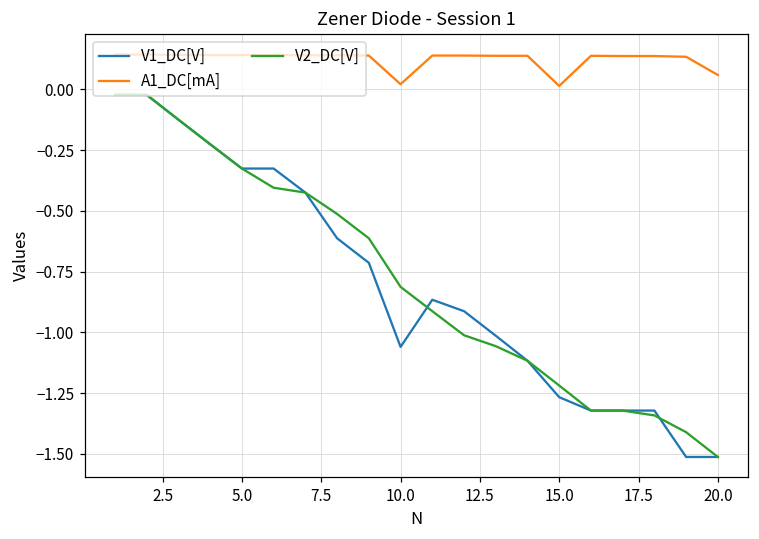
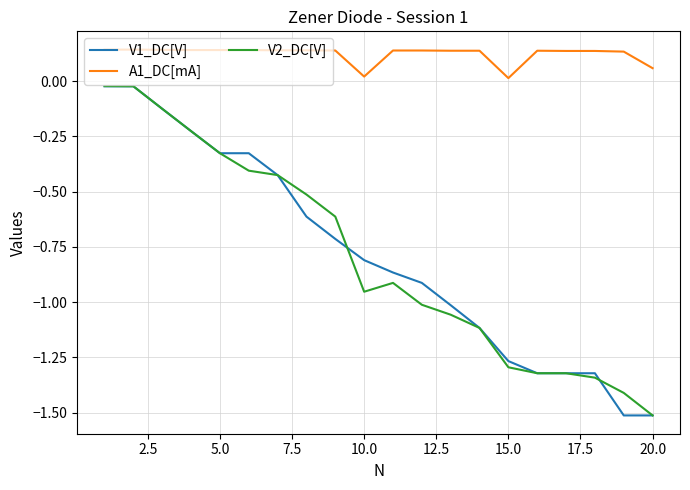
  {
    "V1_DC[V]": {
-     "10.0": -1.06,
+     "10.0": -0.81,
      "15.0": -1.27
    },
    "A1_DC[mA]": {
      "10.0": 0.02,
      "15.0": 0.01,
      "20.0": 0.06
    },
    "V2_DC[V]": {
-     "10.0": -0.81,
-     "15.0": -1.22
+     "10.0": -0.95,
+     "15.0": -1.30
    }
  }
